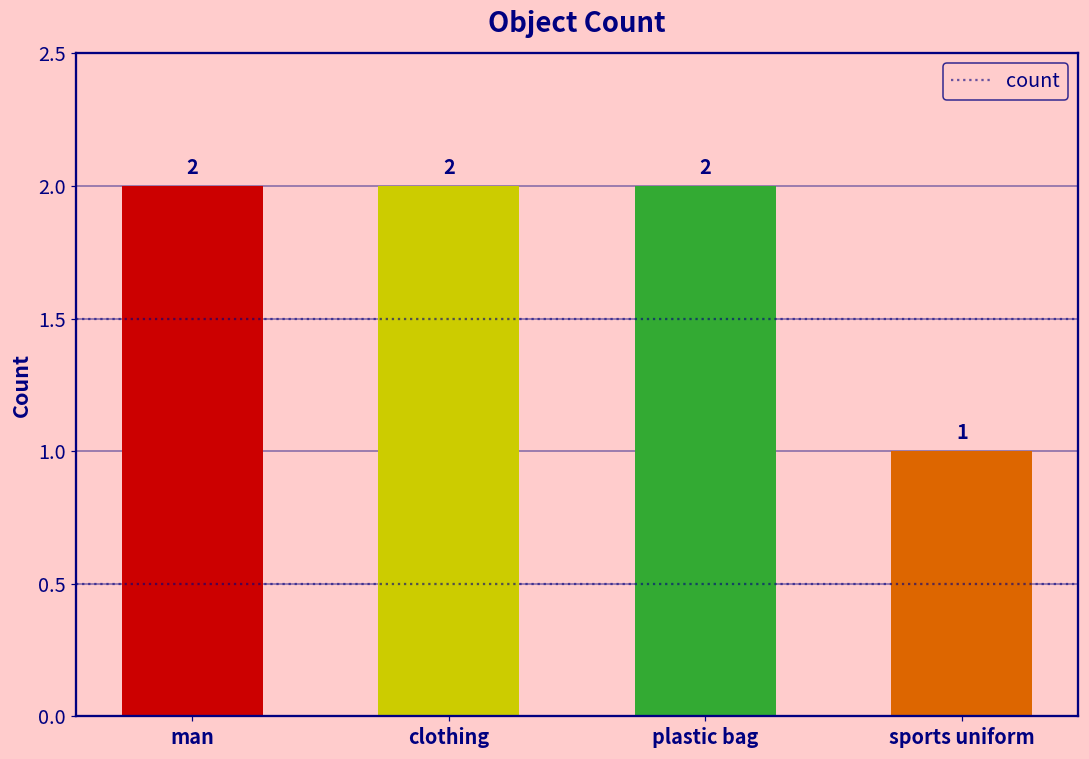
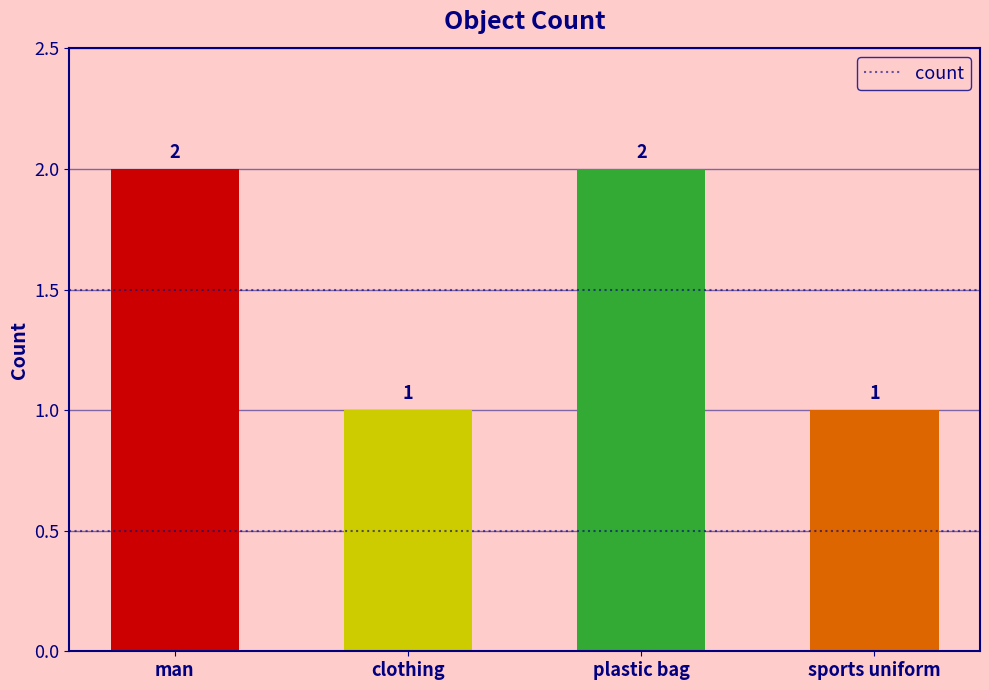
  {
    "man": 2,
-   "clothing": 2,
+   "clothing": 1,
    "plastic bag": 2,
    "sports uniform": 1
  }
